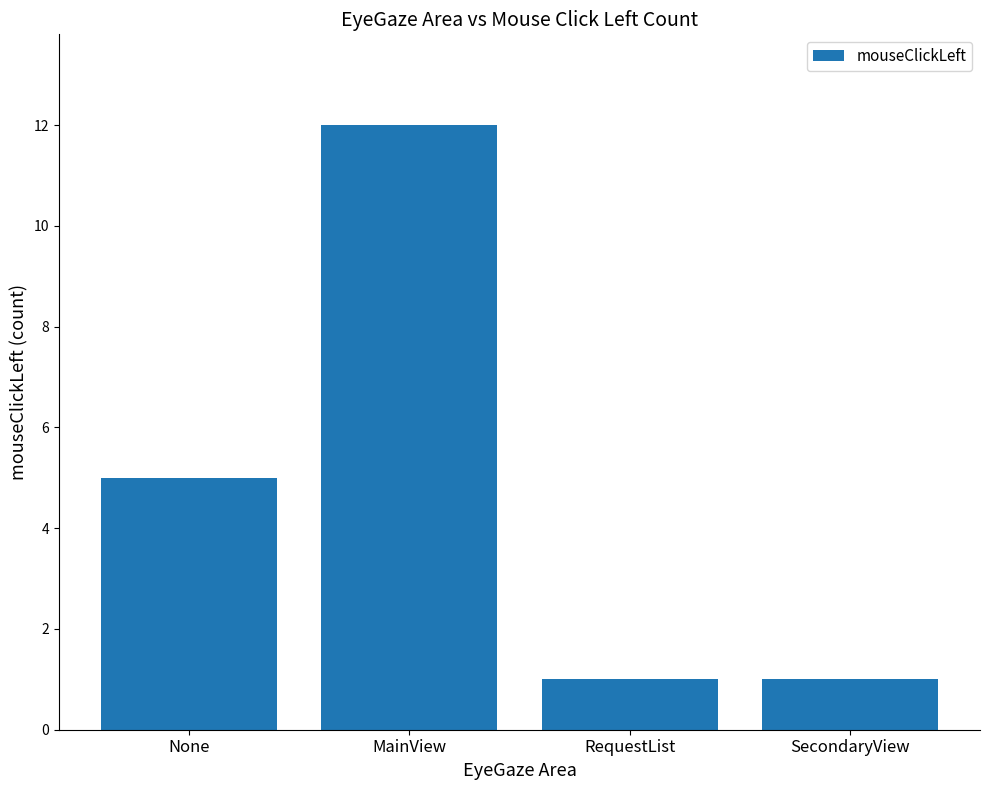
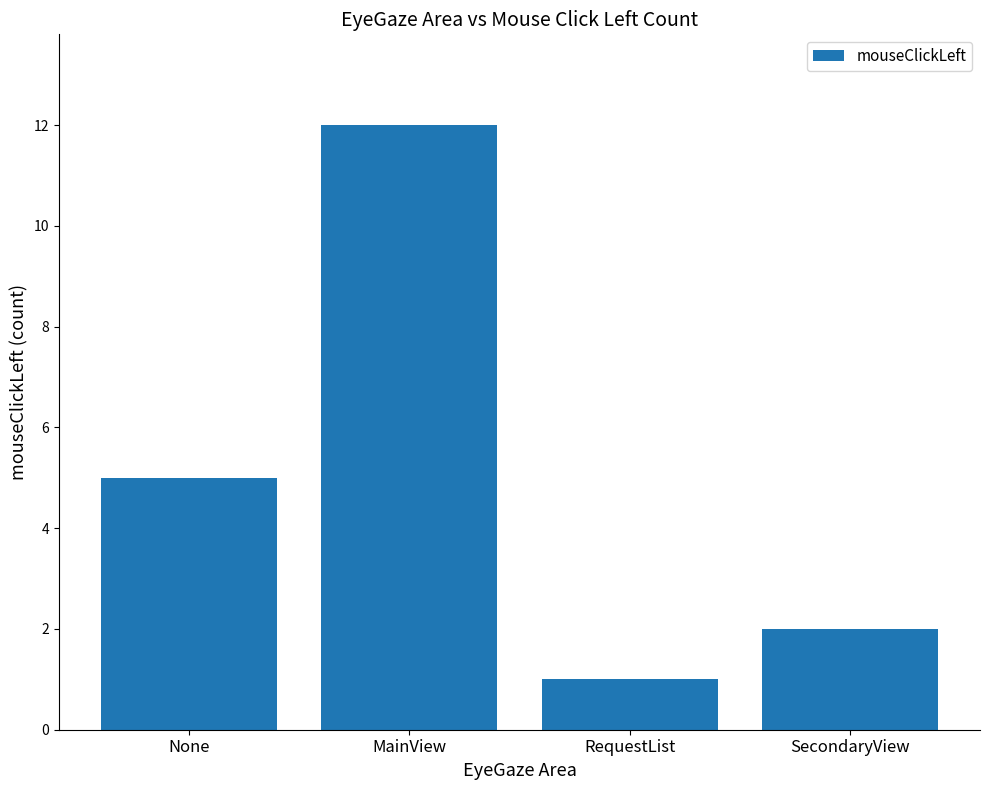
  {
    "None": 5,
    "MainView": 12,
    "RequestList": 1,
-   "SecondaryView": 1
+   "SecondaryView": 2
  }
